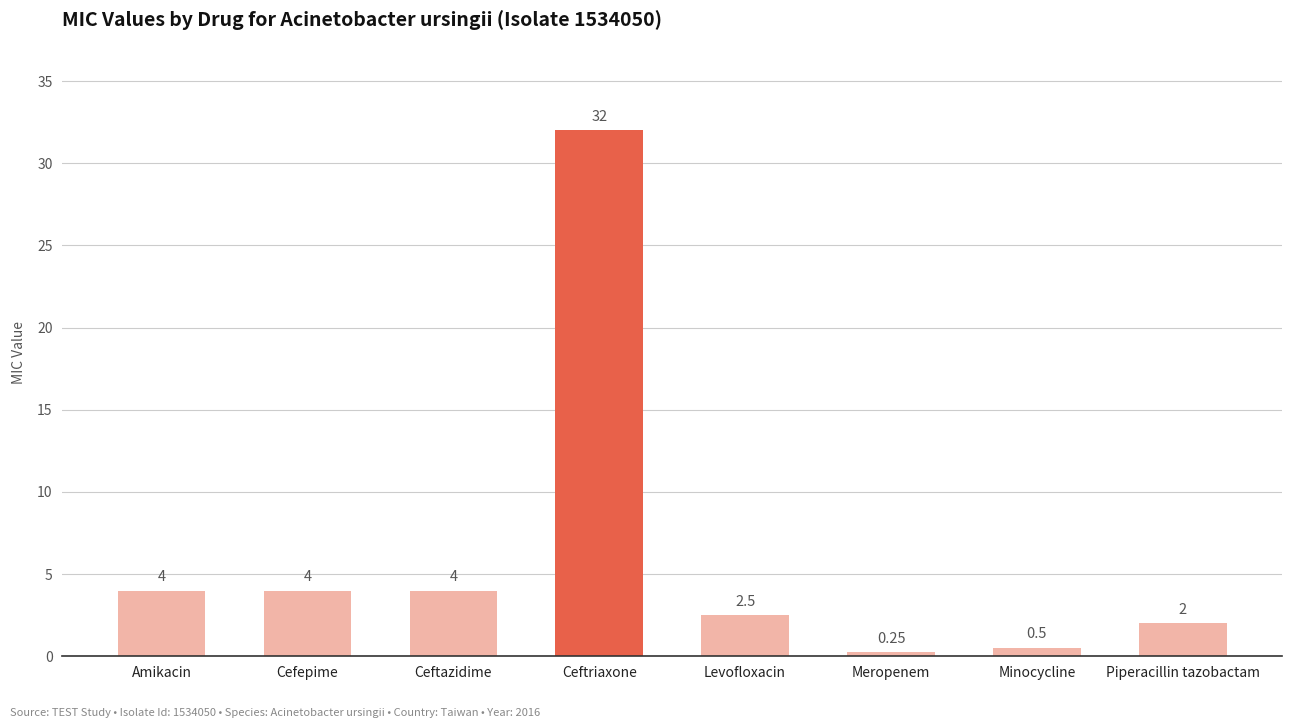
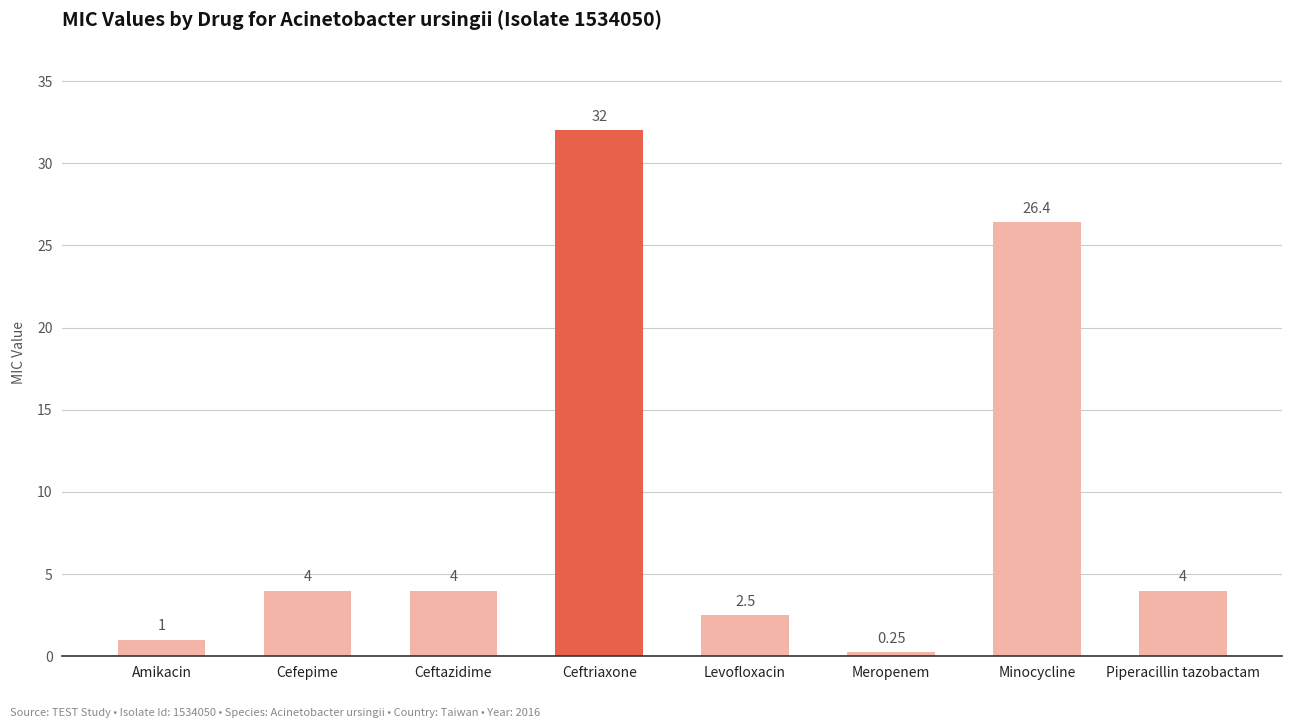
  {
-   "Amikacin": 4,
+   "Amikacin": 1,
    "Cefepime": 4,
    "Ceftazidime": 4,
    "Ceftriaxone": 32,
    "Levofloxacin": 2.5,
    "Meropenem": 0.25,
-   "Minocycline": 0.5,
-   "Piperacillin tazobactam": 2
+   "Minocycline": 26.4,
+   "Piperacillin tazobactam": 4
  }
